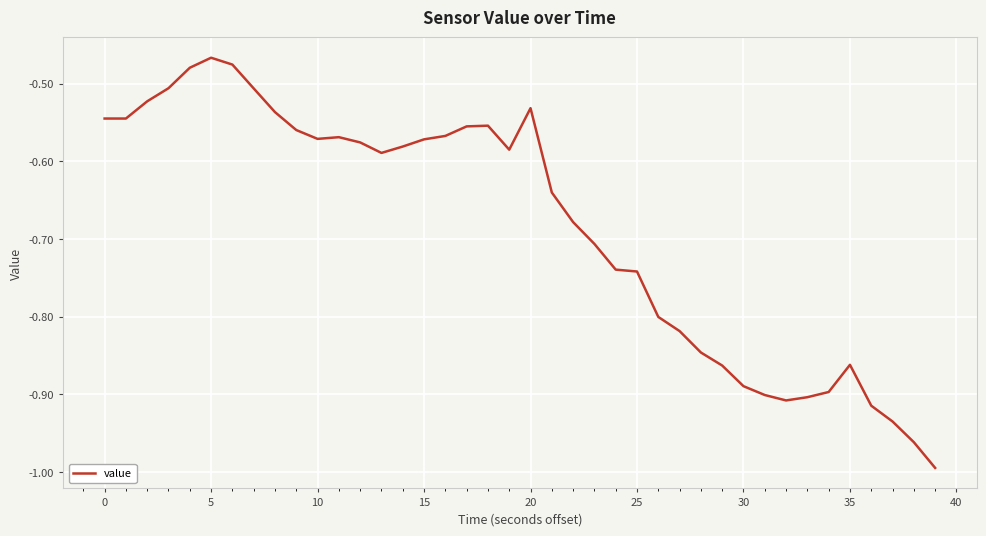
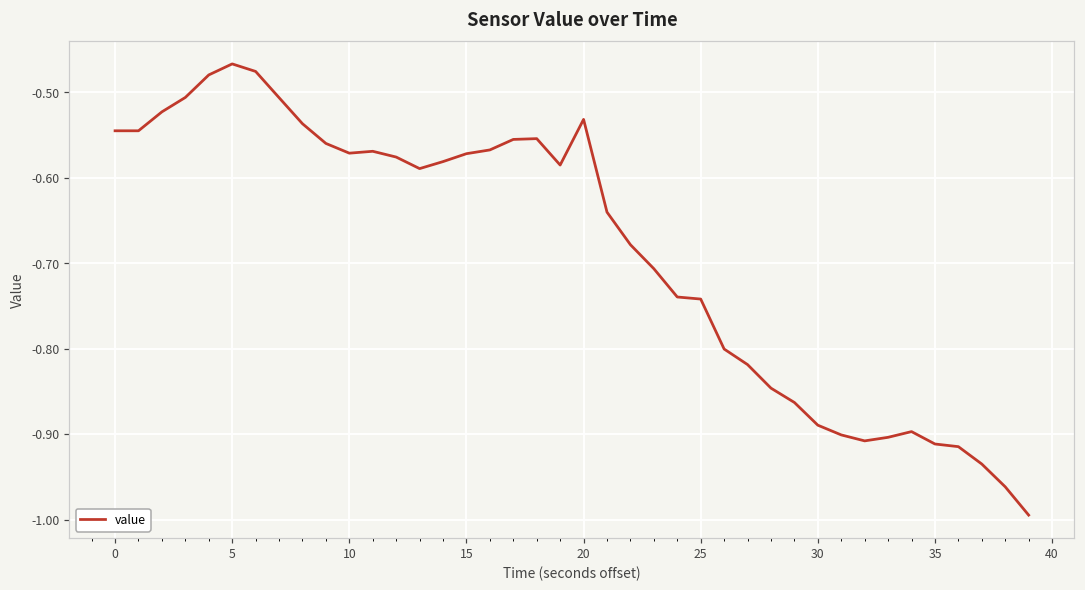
  {
    "0": -0.55,
    "5": -0.47,
    "10": -0.57,
    "15": -0.57,
    "20": -0.53,
    "25": -0.74,
    "30": -0.89,
-   "35": -0.86
+   "35": -0.91
  }
